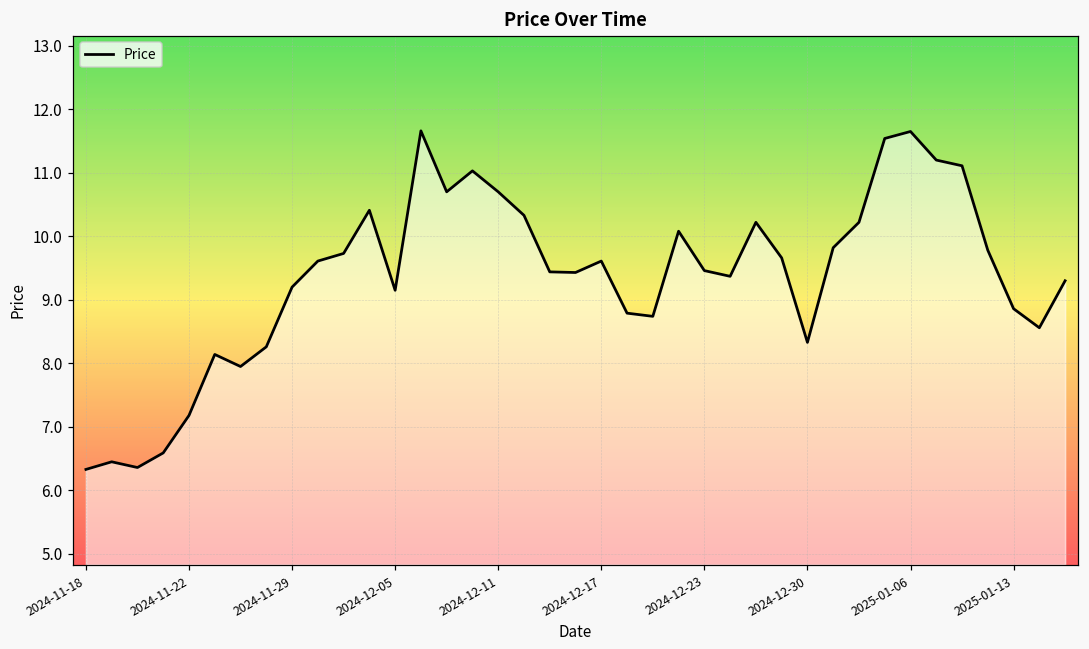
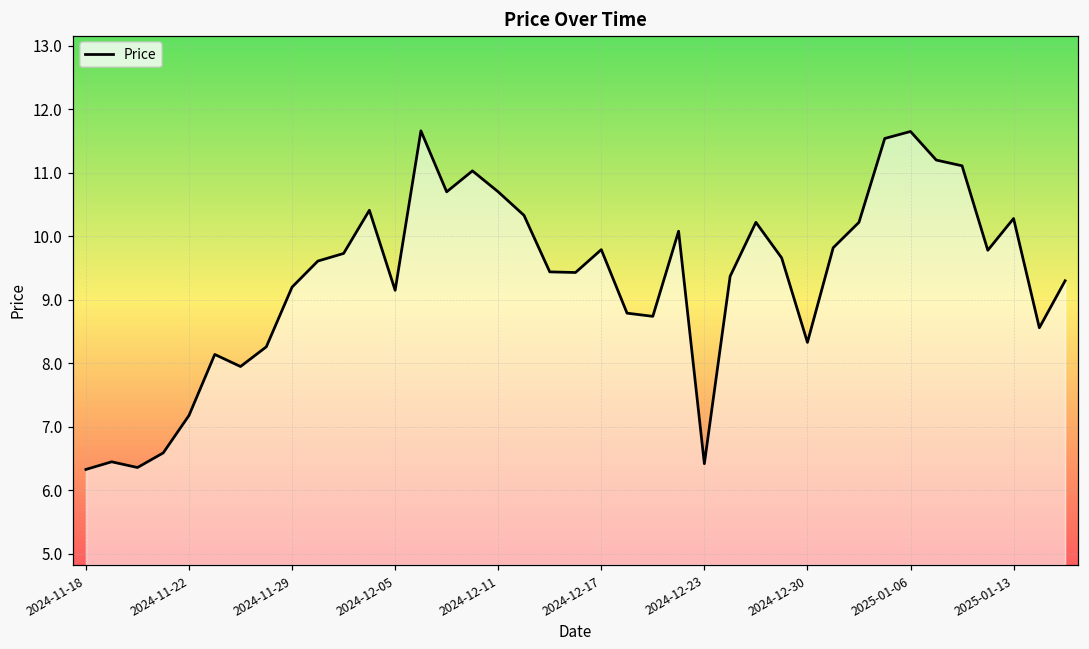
  {
    "2024-11-18": 6.3,
    "2024-11-22": 7.2,
    "2024-11-29": 9.2,
    "2024-12-05": 9.2,
    "2024-12-11": 10.7,
-   "2024-12-17": 9.6,
-   "2024-12-23": 9.5,
+   "2024-12-17": 9.8,
+   "2024-12-23": 6.4,
    "2024-12-30": 8.3,
    "2025-01-06": 11.7,
-   "2025-01-13": 8.9
+   "2025-01-13": 10.3
  }
